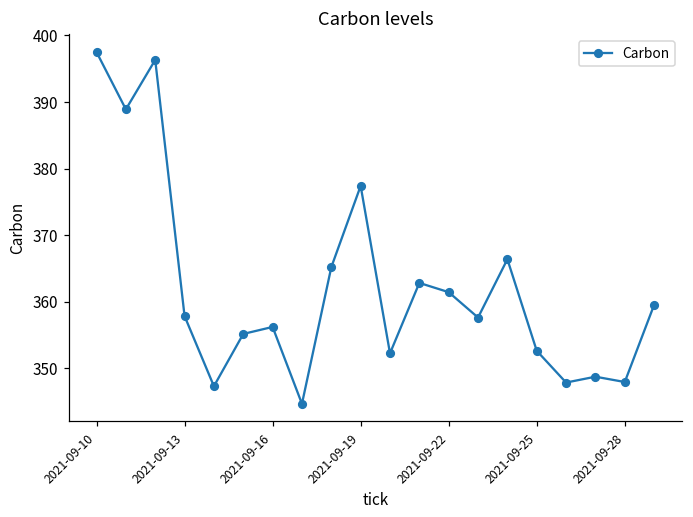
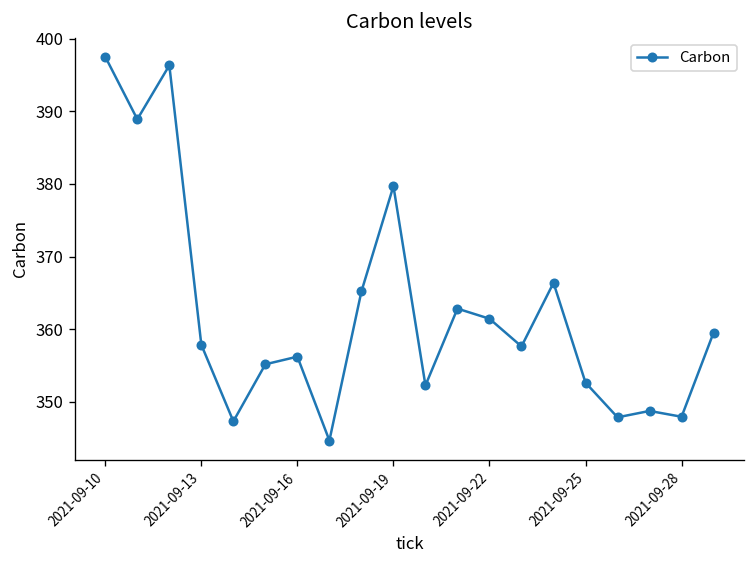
  {
    "2021-09-10": 398,
    "2021-09-13": 358,
    "2021-09-16": 356,
-   "2021-09-19": 377,
+   "2021-09-19": 380,
    "2021-09-22": 361,
    "2021-09-25": 353,
    "2021-09-28": 348
  }
